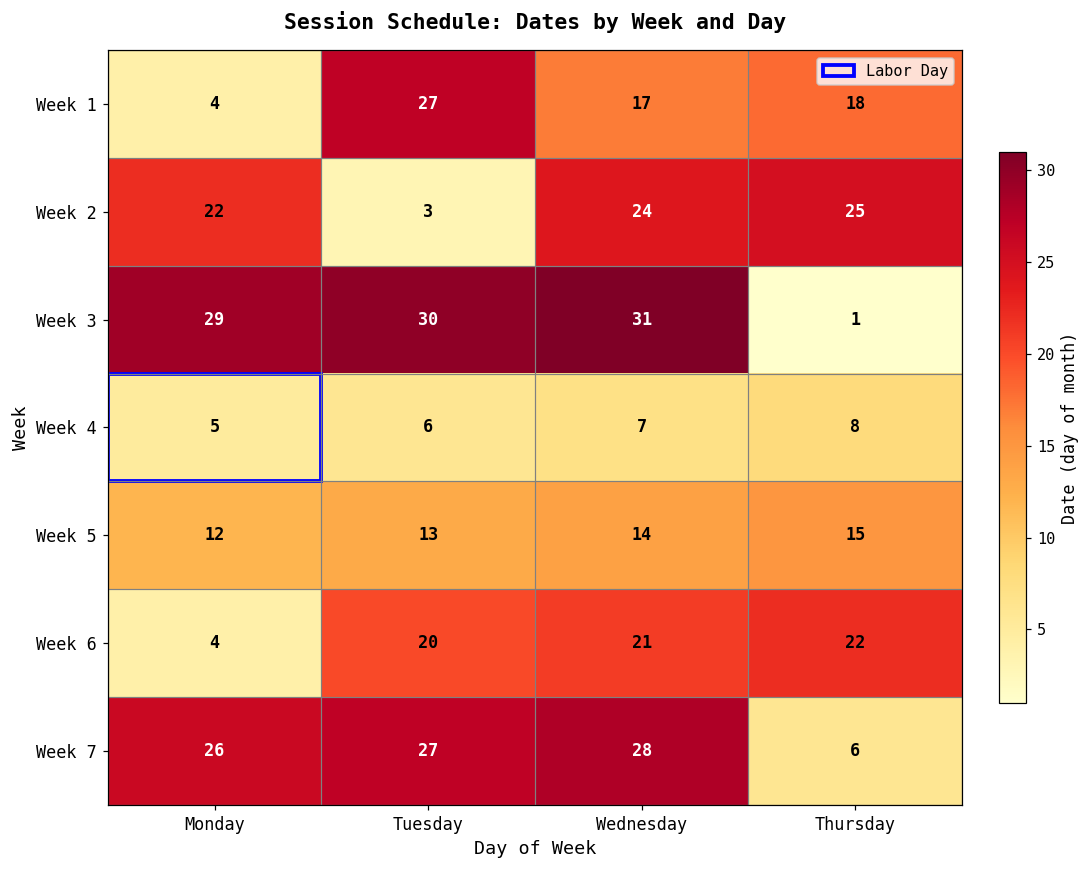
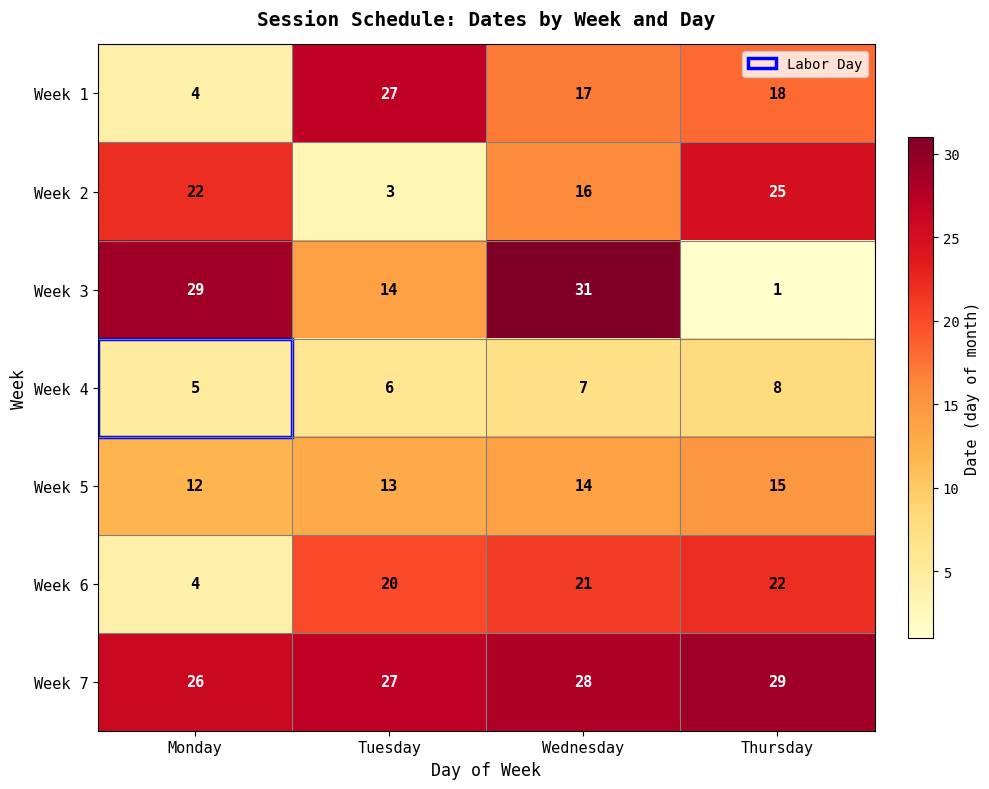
  {
    "Week 1": {
      "Monday": 4,
      "Tuesday": 27,
      "Wednesday": 17,
      "Thursday": 18
    },
    "Week 2": {
      "Monday": 22,
      "Tuesday": 3,
-     "Wednesday": 24,
+     "Wednesday": 16,
      "Thursday": 25
    },
    "Week 3": {
      "Monday": 29,
-     "Tuesday": 30,
+     "Tuesday": 14,
      "Wednesday": 31,
      "Thursday": 1
    },
    "Week 4": {
      "Monday": 5,
      "Tuesday": 6,
      "Wednesday": 7,
      "Thursday": 8
    },
    "Week 5": {
      "Monday": 12,
      "Tuesday": 13,
      "Wednesday": 14,
      "Thursday": 15
    },
    "Week 6": {
      "Monday": 4,
      "Tuesday": 20,
      "Wednesday": 21,
      "Thursday": 22
    },
    "Week 7": {
      "Monday": 26,
      "Tuesday": 27,
      "Wednesday": 28,
-     "Thursday": 6
+     "Thursday": 29
    }
  }
